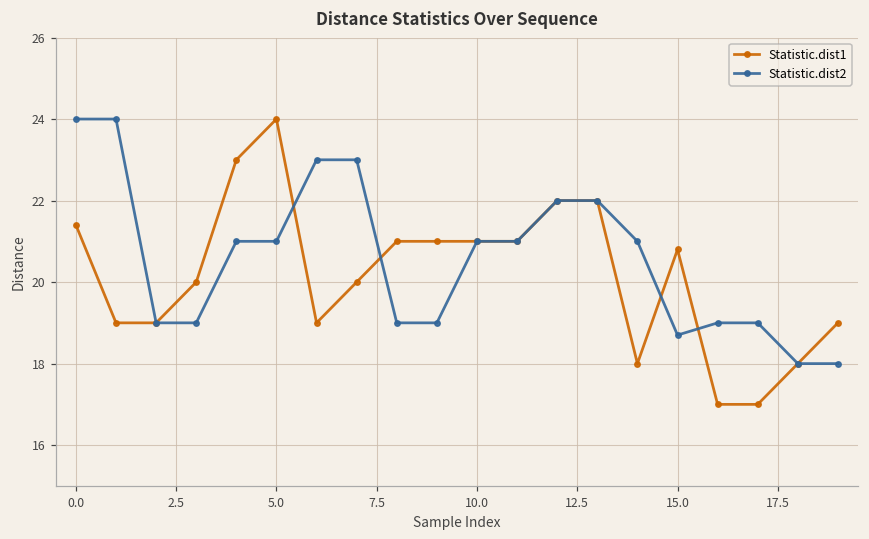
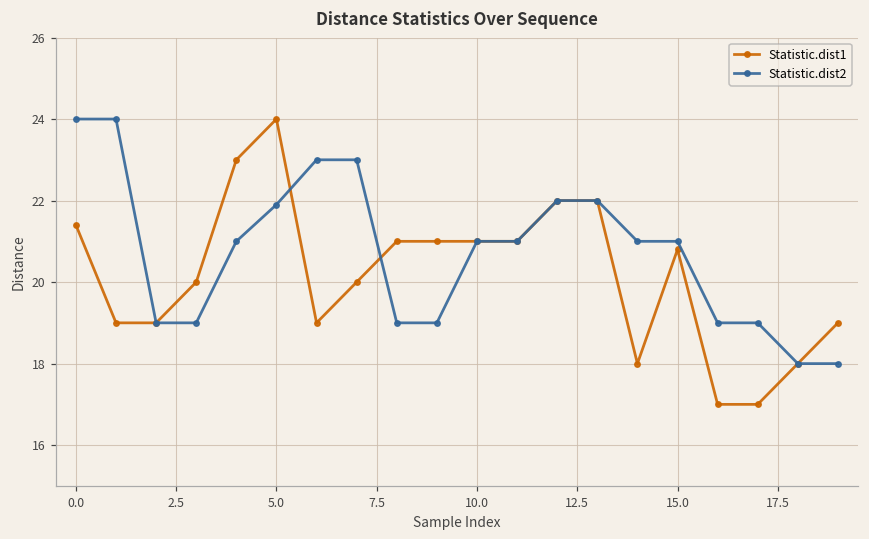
  {
    "Statistic.dist1": {
      "0.0": 21.4,
      "5.0": 24.0,
      "15.0": 20.8
    },
    "Statistic.dist2": {
      "0.0": 24.0,
-     "5.0": 21.0,
-     "15.0": 18.7
+     "5.0": 21.9,
+     "15.0": 21.0
    }
  }
